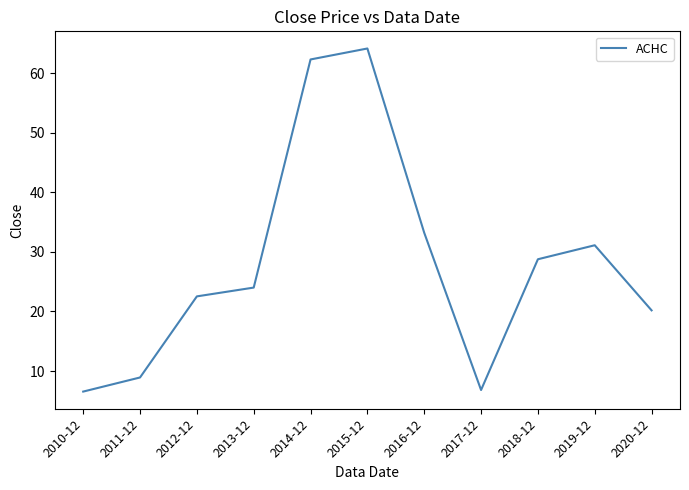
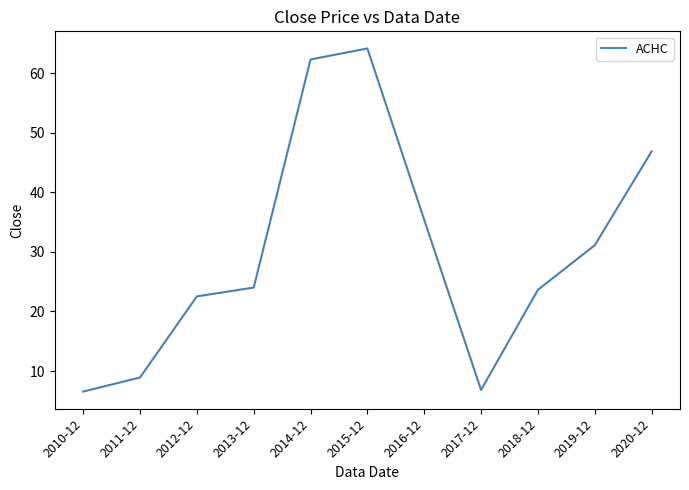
  {
    "2010-12": 7,
    "2011-12": 9,
    "2012-12": 23,
    "2013-12": 24,
    "2014-12": 62,
    "2015-12": 64,
-   "2016-12": 33,
+   "2016-12": 35,
    "2017-12": 7,
-   "2018-12": 29,
+   "2018-12": 24,
    "2019-12": 31,
-   "2020-12": 20
+   "2020-12": 47
  }
